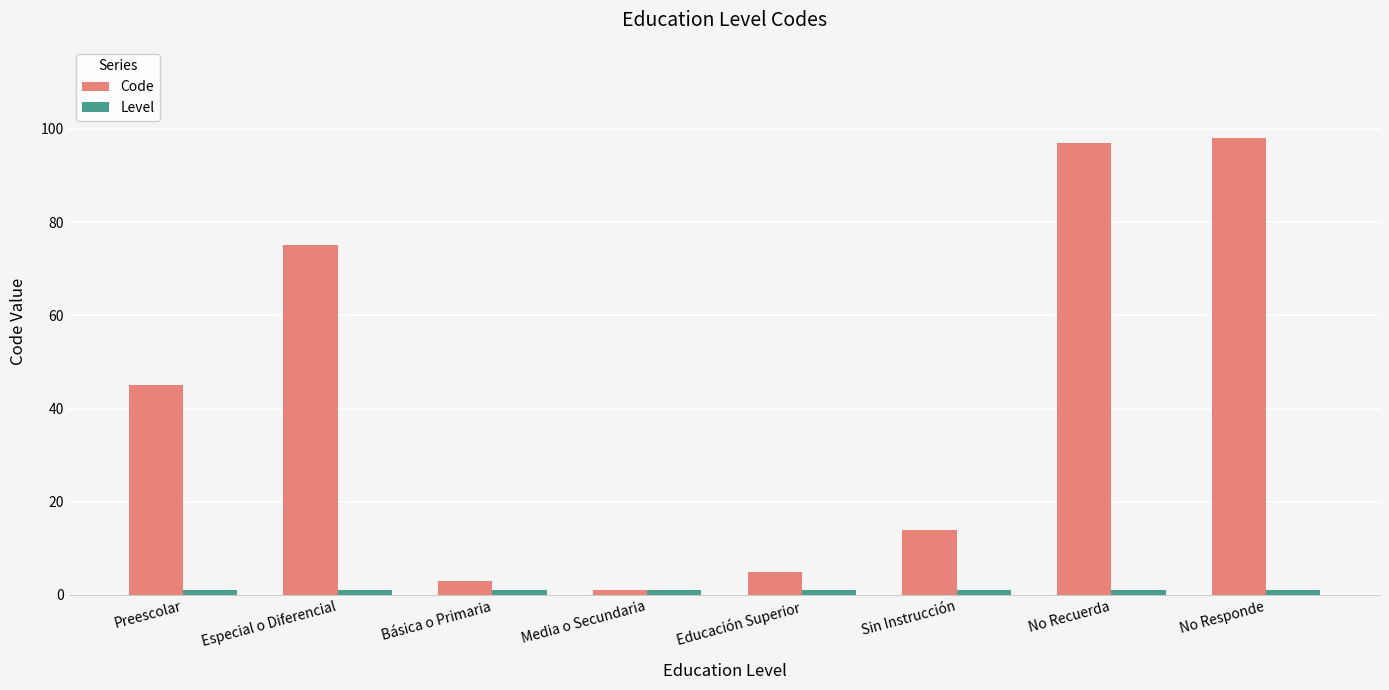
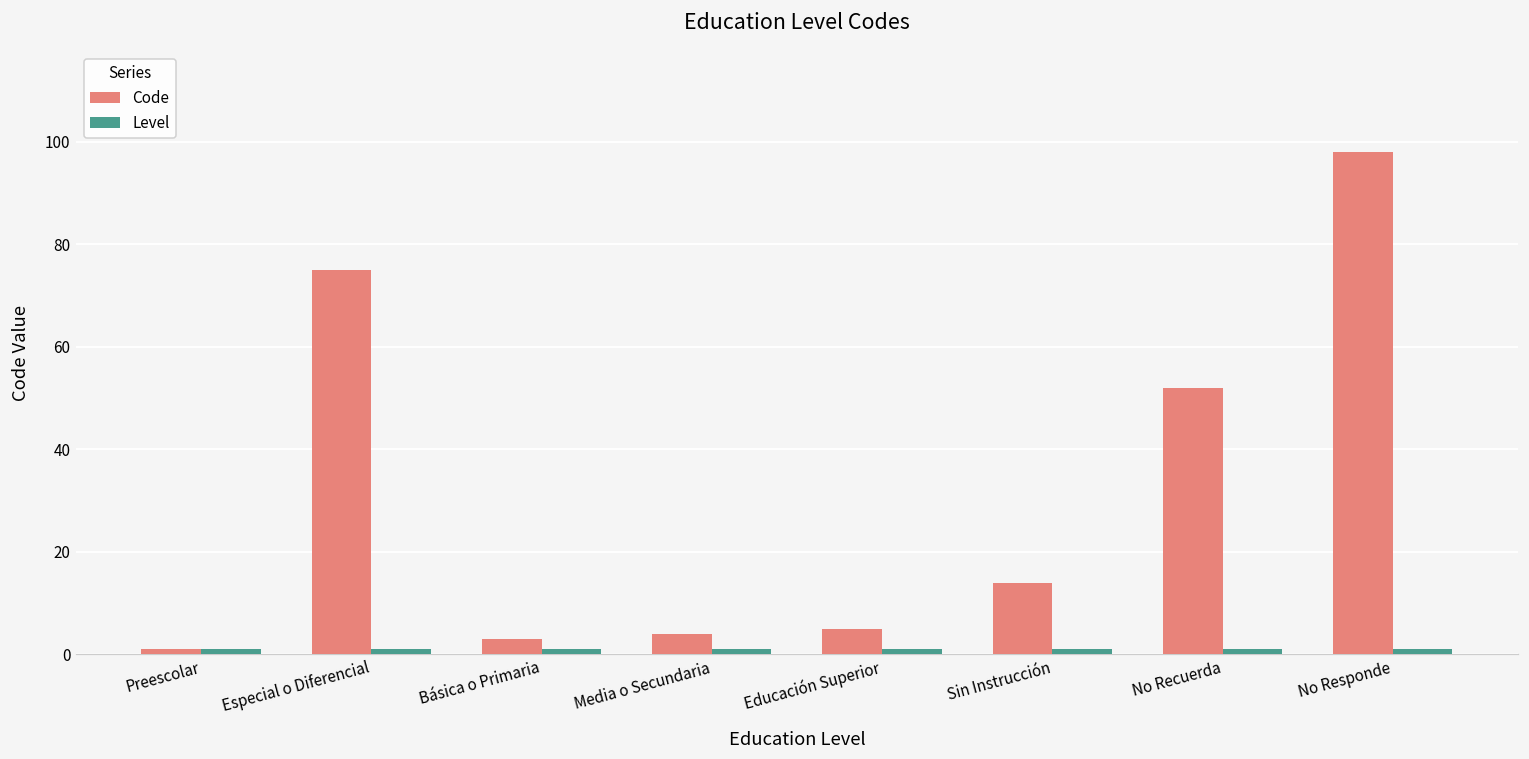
  {
    "Code": {
-     "Preescolar": 45,
+     "Preescolar": 1,
      "Especial o Diferencial": 75,
      "Básica o Primaria": 3,
-     "Media o Secundaria": 1,
+     "Media o Secundaria": 4,
      "Educación Superior": 5,
      "Sin Instrucción": 14,
-     "No Recuerda": 97,
+     "No Recuerda": 52,
      "No Responde": 98
    },
    "Level": {
      "Preescolar": 1,
      "Especial o Diferencial": 1,
      "Básica o Primaria": 1,
      "Media o Secundaria": 1,
      "Educación Superior": 1,
      "Sin Instrucción": 1,
      "No Recuerda": 1,
      "No Responde": 1
    }
  }
